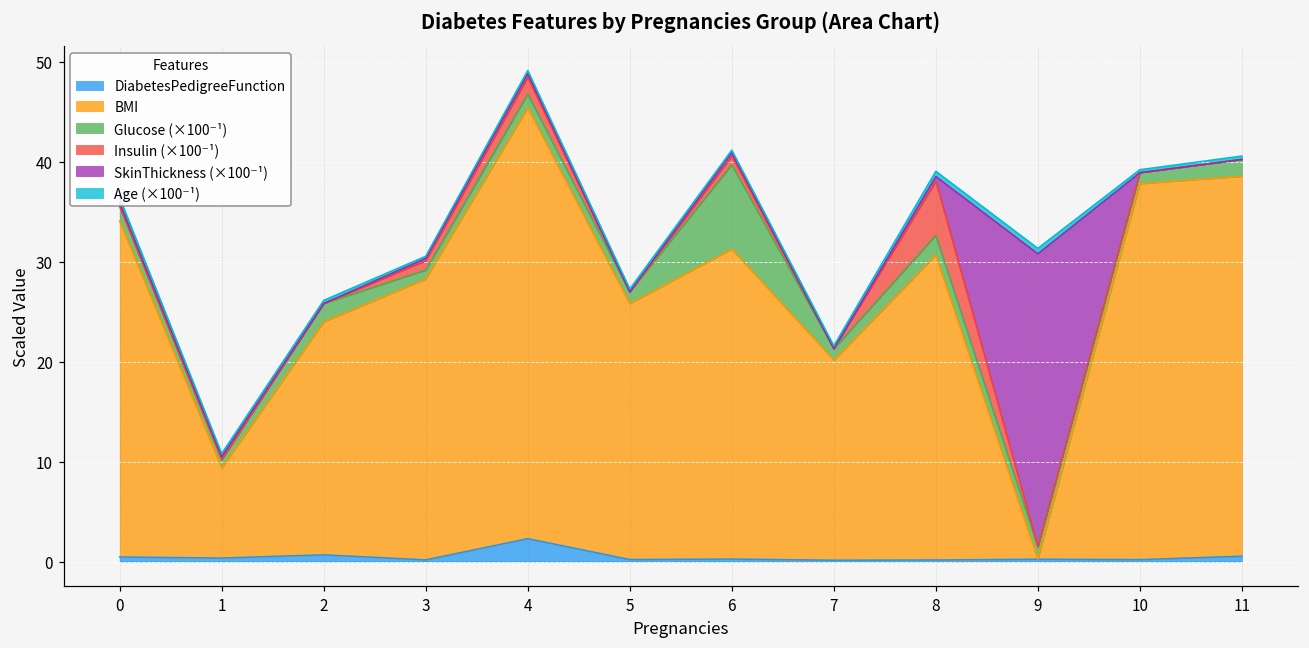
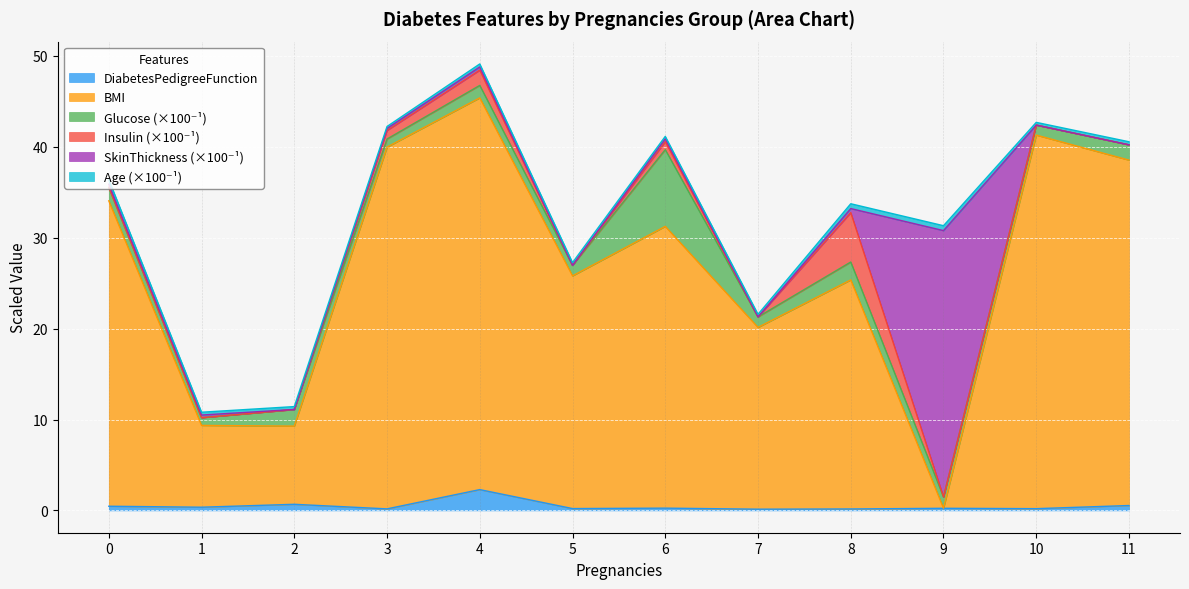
  {
    "BMI": {
      "0": 34,
      "1": 9,
-     "2": 23,
-     "3": 28,
+     "2": 9,
+     "3": 40,
      "4": 43,
      "5": 26,
      "6": 31,
      "7": 20,
-     "8": 31,
-     "10": 38,
+     "8": 25,
+     "10": 41,
      "11": 38
    },
    "Glucose (×100⁻¹)": {
      "3": 1,
      "4": 1,
      "6": 8,
      "8": 2
    },
    "Insulin (×100⁻¹)": {
      "4": 2,
      "6": 1,
      "8": 5
    },
    "SkinThickness (×100⁻¹)": {
      "1": 0,
      "4": 0,
      "8": 0,
      "9": 29
    }
  }
